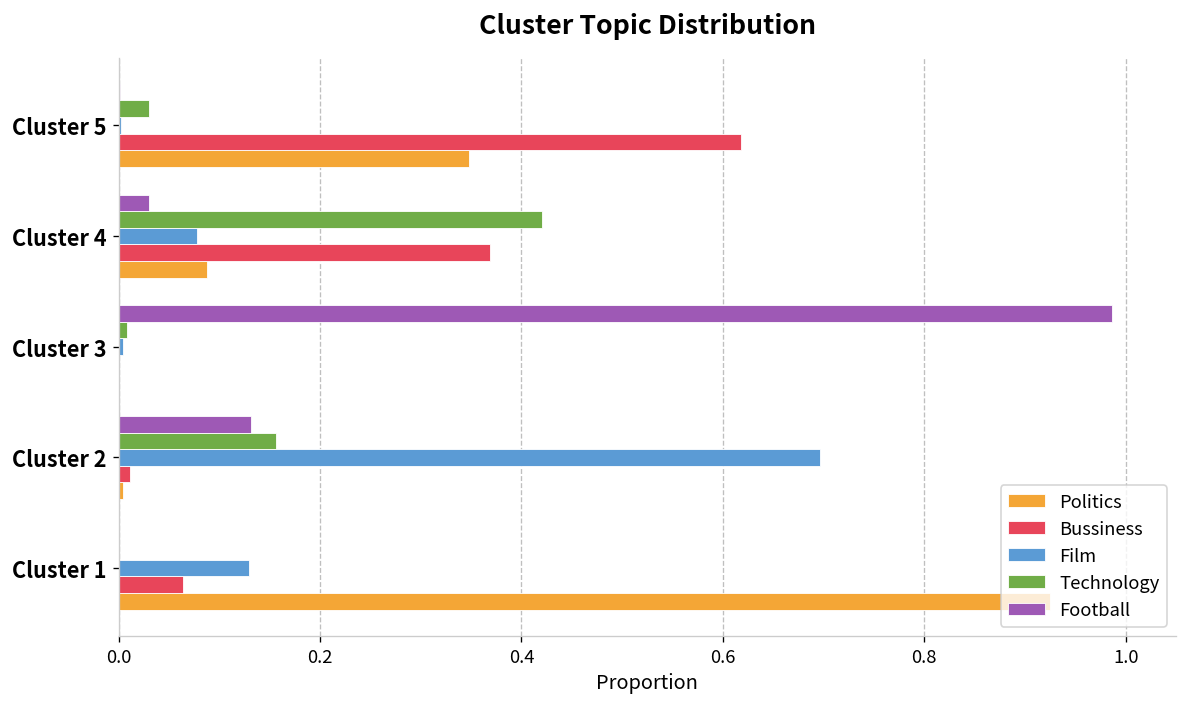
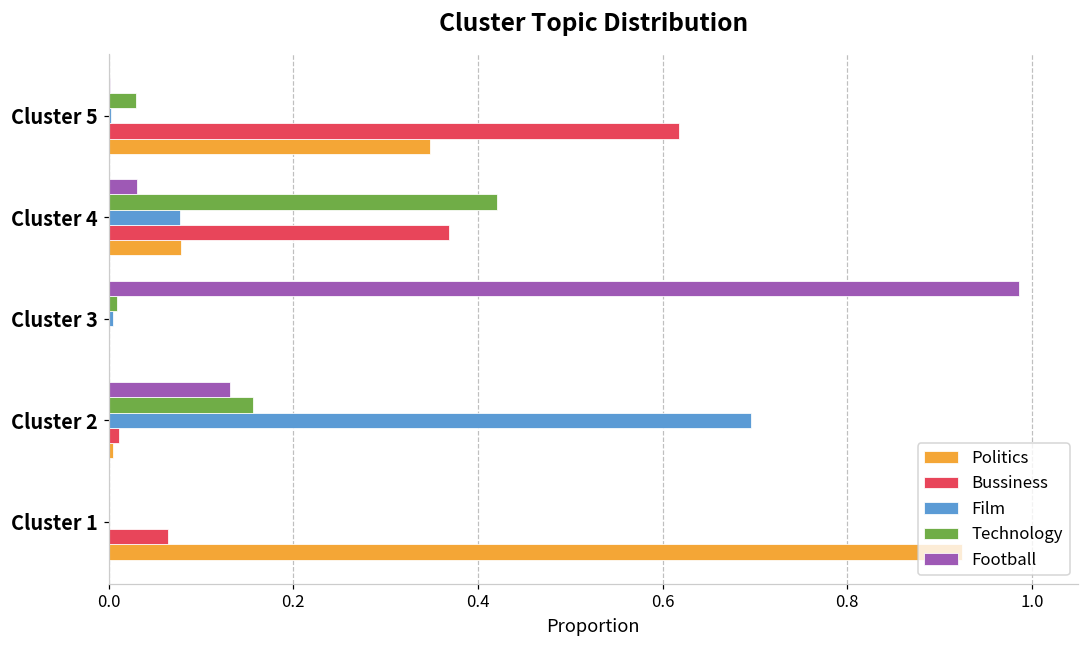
  {
    "Politics": {
      "Cluster 5": 0.35,
-     "Cluster 4": 0.09,
+     "Cluster 4": 0.08,
      "Cluster 3": 0.00,
      "Cluster 2": 0.00
    },
    "Bussiness": {
      "Cluster 5": 0.62,
      "Cluster 4": 0.37,
      "Cluster 2": 0.01,
      "Cluster 1": 0.06
    },
    "Film": {
      "Cluster 4": 0.08,
      "Cluster 3": 0.00,
      "Cluster 2": 0.70,
-     "Cluster 1": 0.13
+     "Cluster 1": 0.00
    },
    "Technology": {
      "Cluster 5": 0.03,
      "Cluster 4": 0.42,
      "Cluster 3": 0.01,
      "Cluster 2": 0.16
    },
    "Football": {
      "Cluster 4": 0.03,
      "Cluster 3": 0.99,
      "Cluster 2": 0.13,
      "Cluster 1": 0.00
    }
  }
